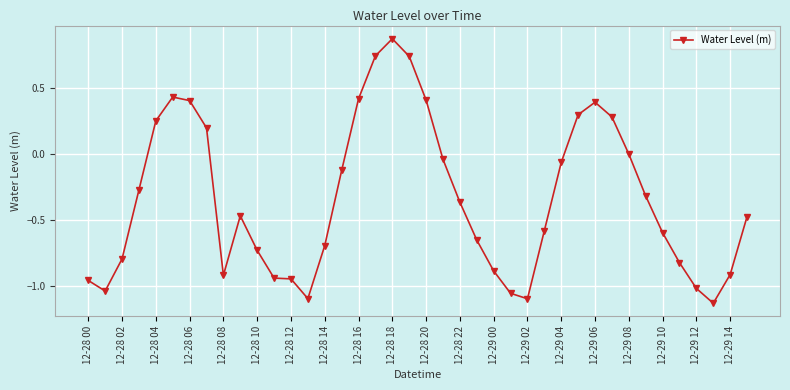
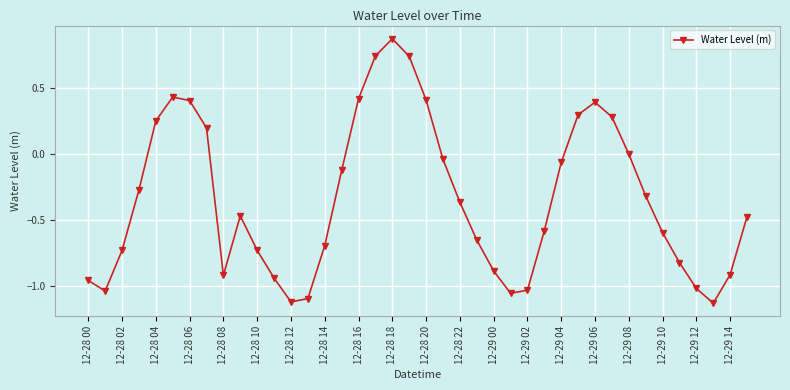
  {
    "12-28 00": -0.96,
-   "12-28 02": -0.80,
+   "12-28 02": -0.73,
    "12-28 04": 0.25,
    "12-28 06": 0.41,
    "12-28 08": -0.92,
    "12-28 10": -0.73,
-   "12-28 12": -0.95,
+   "12-28 12": -1.12,
    "12-28 14": -0.70,
    "12-28 16": 0.42,
    "12-28 18": 0.88,
    "12-28 20": 0.41,
    "12-28 22": -0.37,
    "12-29 00": -0.89,
-   "12-29 02": -1.10,
+   "12-29 02": -1.03,
    "12-29 04": -0.06,
    "12-29 06": 0.39,
    "12-29 08": 0.00,
    "12-29 10": -0.60,
    "12-29 12": -1.02,
    "12-29 14": -0.92
  }
